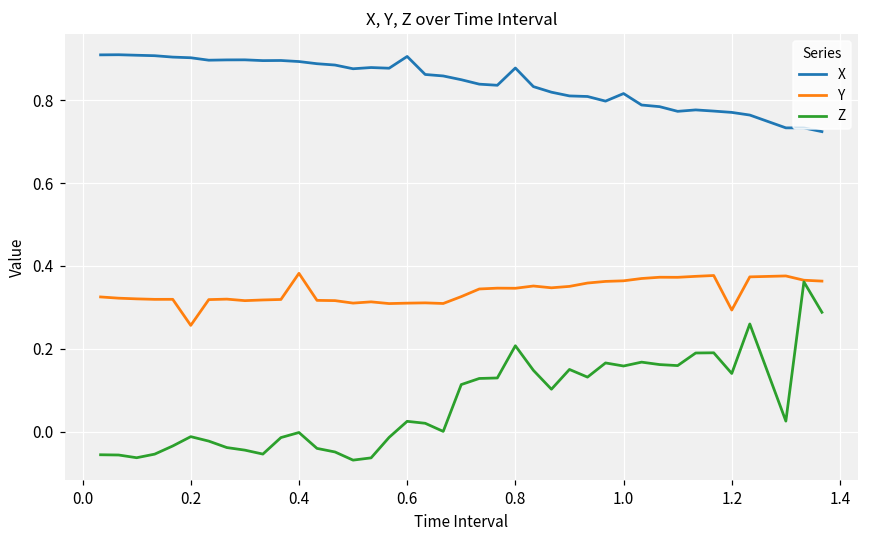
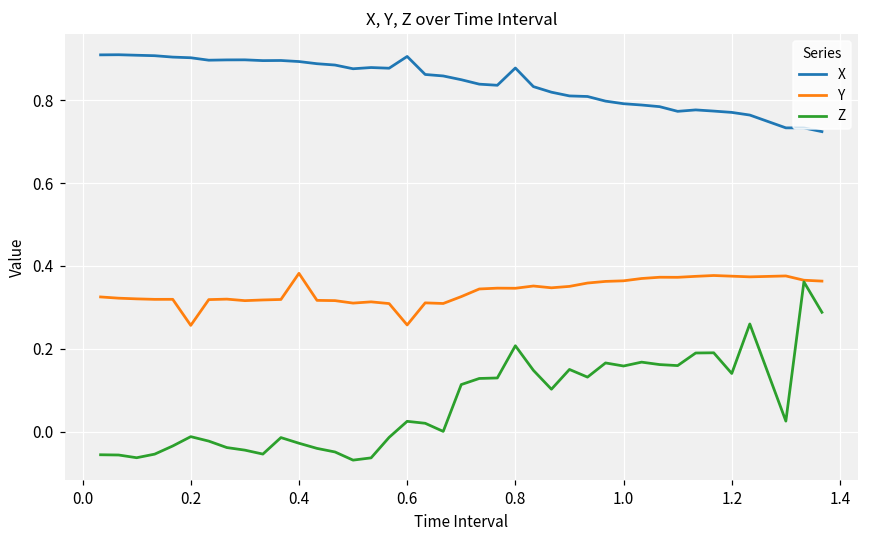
  {
    "X": {
      "0.2": 0.90,
      "0.4": 0.89,
      "0.6": 0.91,
      "0.8": 0.88,
-     "1.0": 0.82,
+     "1.0": 0.79,
      "1.2": 0.77
    },
    "Y": {
      "0.2": 0.26,
      "0.4": 0.38,
-     "0.6": 0.31,
+     "0.6": 0.26,
      "0.8": 0.35,
      "1.0": 0.36,
-     "1.2": 0.29
+     "1.2": 0.38
    },
    "Z": {
      "0.2": -0.01,
-     "0.4": 0.00,
+     "0.4": -0.03,
      "0.6": 0.02,
      "0.8": 0.21,
      "1.0": 0.16,
      "1.2": 0.14
    }
  }
